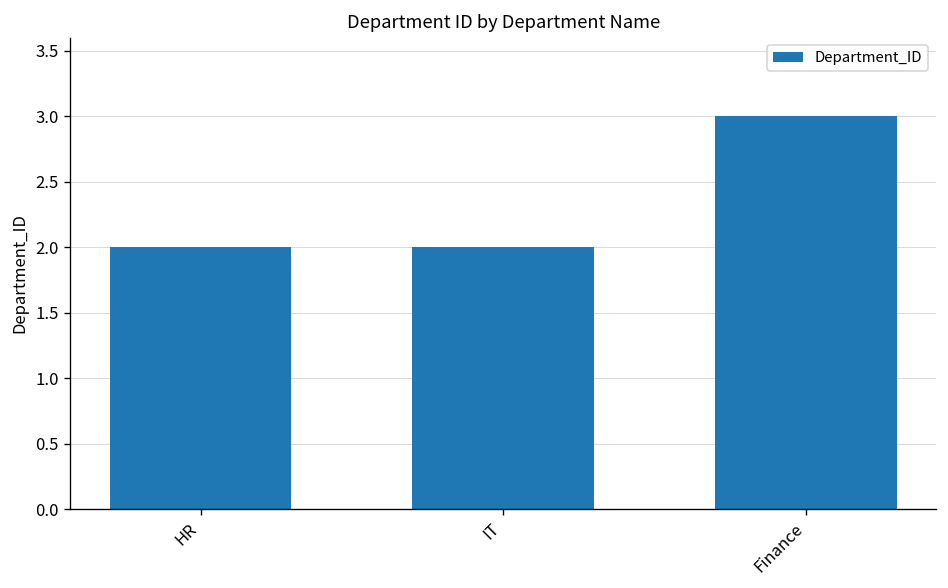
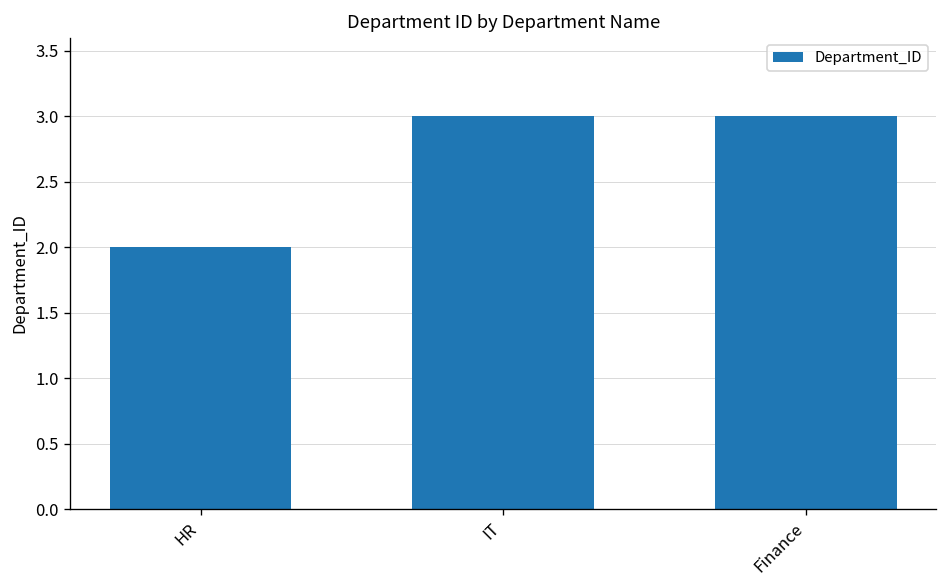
  {
    "HR": 2,
-   "IT": 2,
+   "IT": 3,
    "Finance": 3
  }
